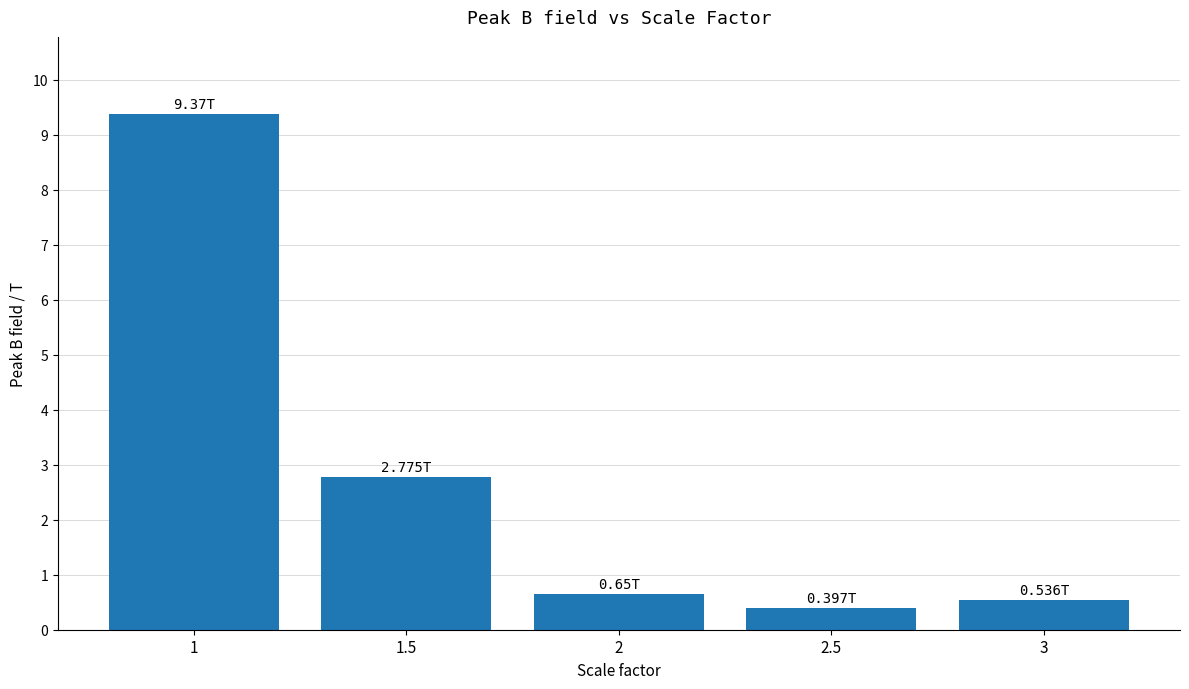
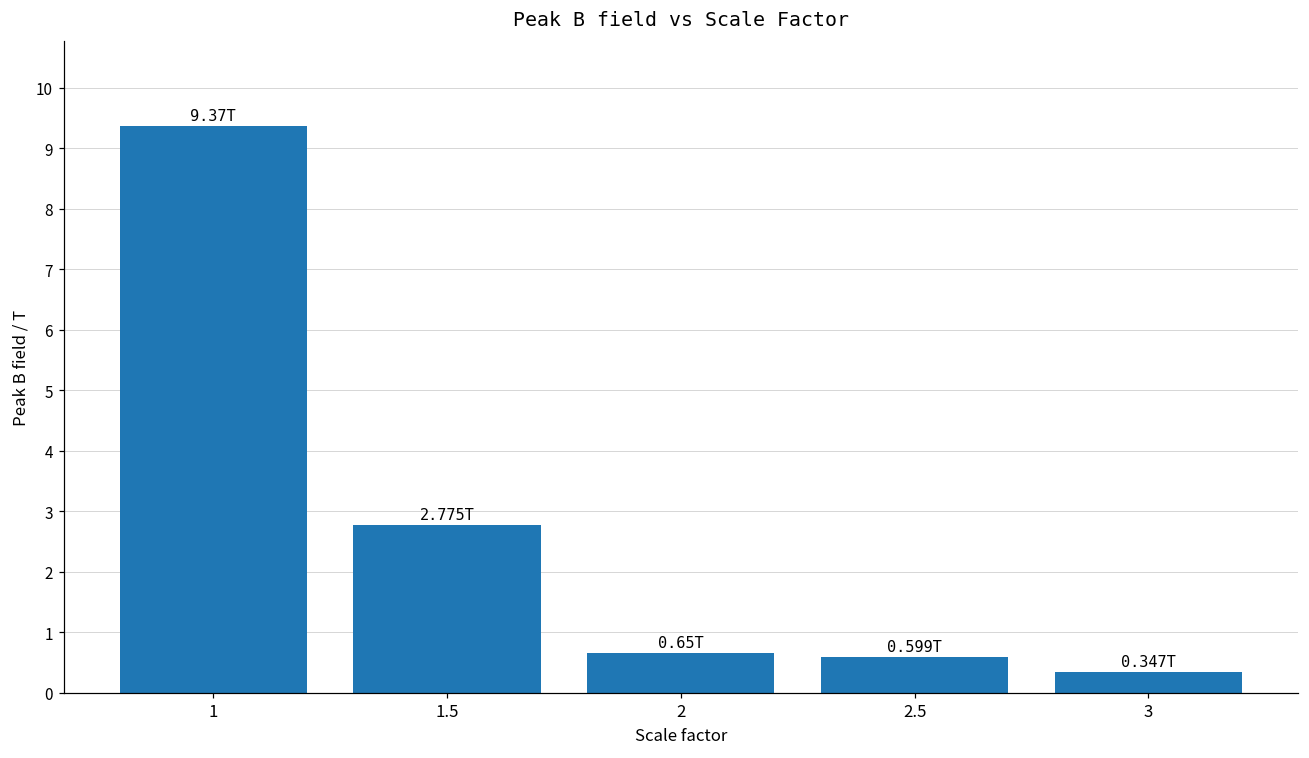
  {
    "1": "9.37T",
    "1.5": "2.775T",
    "2": "0.65T",
-   "2.5": "0.397T",
-   "3": "0.536T"
+   "2.5": "0.599T",
+   "3": "0.347T"
  }
